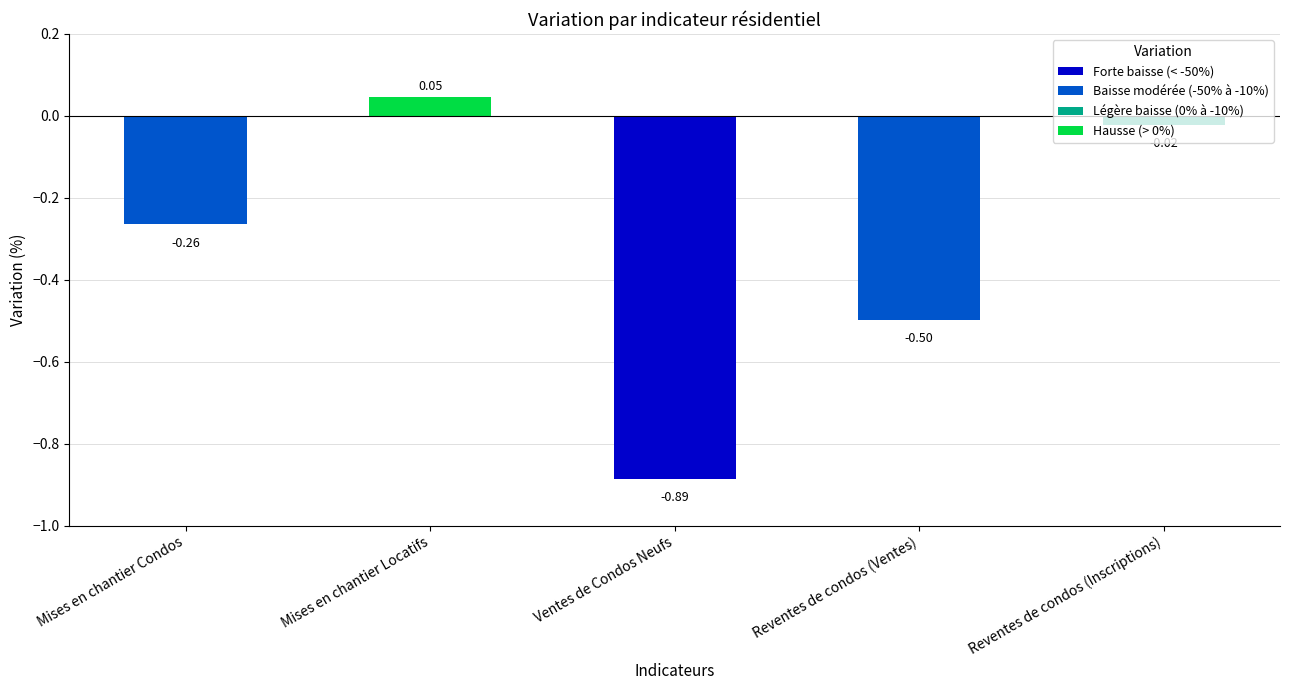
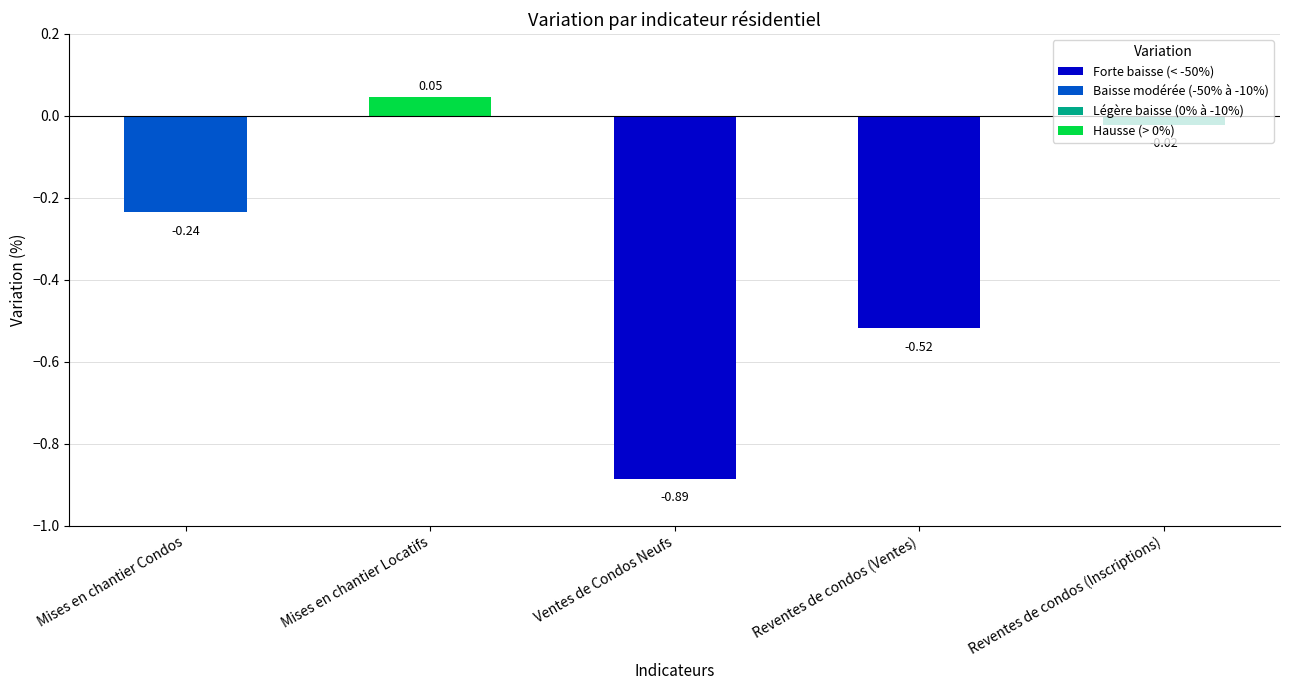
  {
-   "Mises en chantier Condos": -0.26,
+   "Mises en chantier Condos": -0.24,
    "Mises en chantier Locatifs": 0.05,
    "Ventes de Condos Neufs": -0.89,
-   "Reventes de condos (Ventes)": -0.50
+   "Reventes de condos (Ventes)": -0.52
  }
